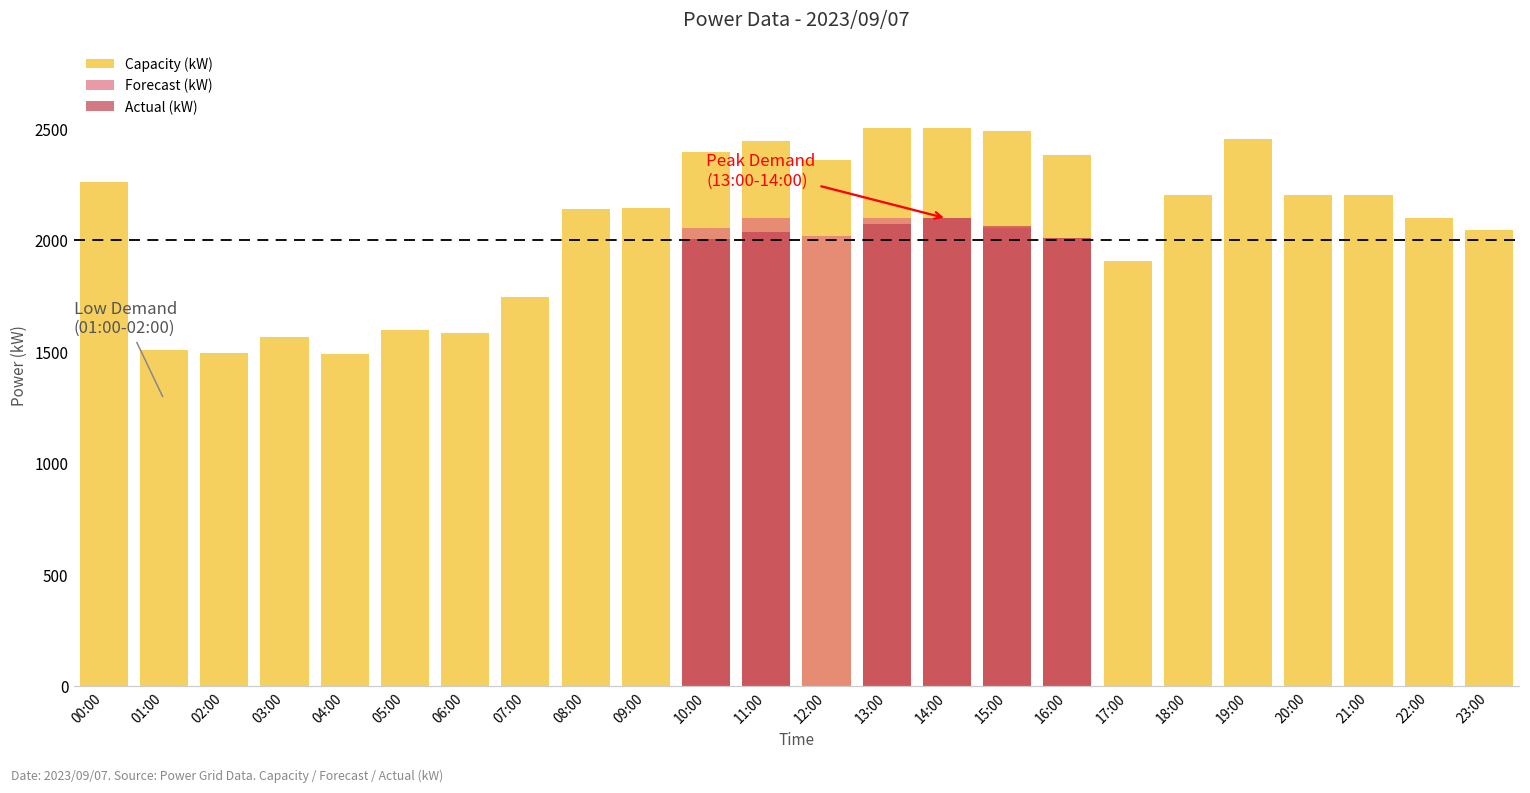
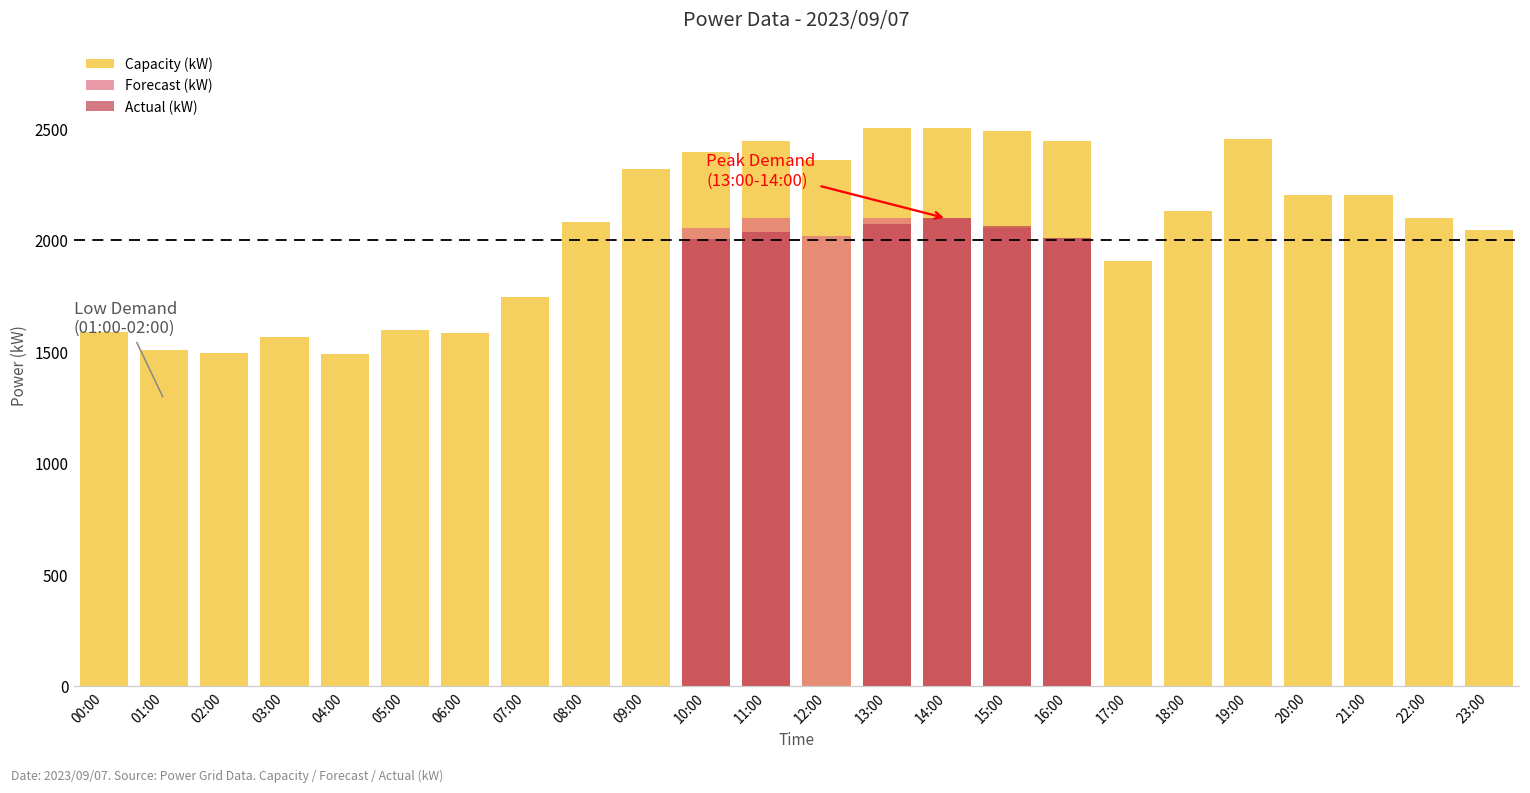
  {
    "Capacity (kW)": {
-     "00:00": 2260,
+     "00:00": 1590,
      "01:00": 1510,
      "02:00": 1490,
      "03:00": 1570,
      "04:00": 1490,
      "05:00": 1600,
      "06:00": 1590,
      "07:00": 1750,
-     "08:00": 2140,
-     "09:00": 2150,
+     "08:00": 2080,
+     "09:00": 2320,
      "10:00": 2400,
      "11:00": 2450,
      "13:00": 2510,
      "14:00": 2500,
      "15:00": 2490,
-     "16:00": 2380,
+     "16:00": 2450,
      "17:00": 1910,
-     "18:00": 2200,
+     "18:00": 2130,
      "19:00": 2450,
      "20:00": 2200,
      "21:00": 2200,
      "22:00": 2100,
      "23:00": 2050
    },
    "Forecast (kW)": {
      "00:00": 0,
      "01:00": 0,
      "02:00": 0,
      "03:00": 0,
      "04:00": 0,
      "05:00": 0,
      "06:00": 0,
      "07:00": 0,
      "08:00": 0,
      "09:00": 0,
      "17:00": 0,
      "18:00": 0,
      "19:00": 0,
      "20:00": 0,
      "21:00": 0,
      "22:00": 0,
      "23:00": 0
    },
    "Actual (kW)": {
      "00:00": 0,
      "01:00": 0,
      "02:00": 0,
      "03:00": 0,
      "04:00": 0,
      "05:00": 0,
      "06:00": 0,
      "07:00": 0,
      "08:00": 0,
      "09:00": 0,
      "12:00": 0,
      "17:00": 0,
      "18:00": 0,
      "19:00": 0,
      "20:00": 0,
      "21:00": 0,
      "22:00": 0,
      "23:00": 0
    }
  }
